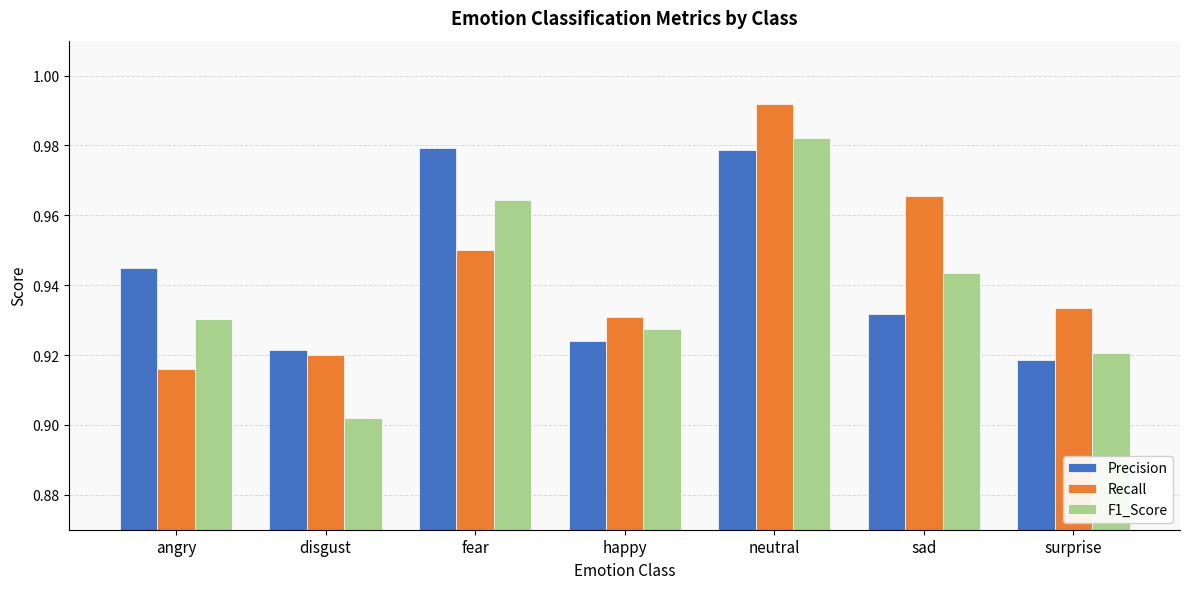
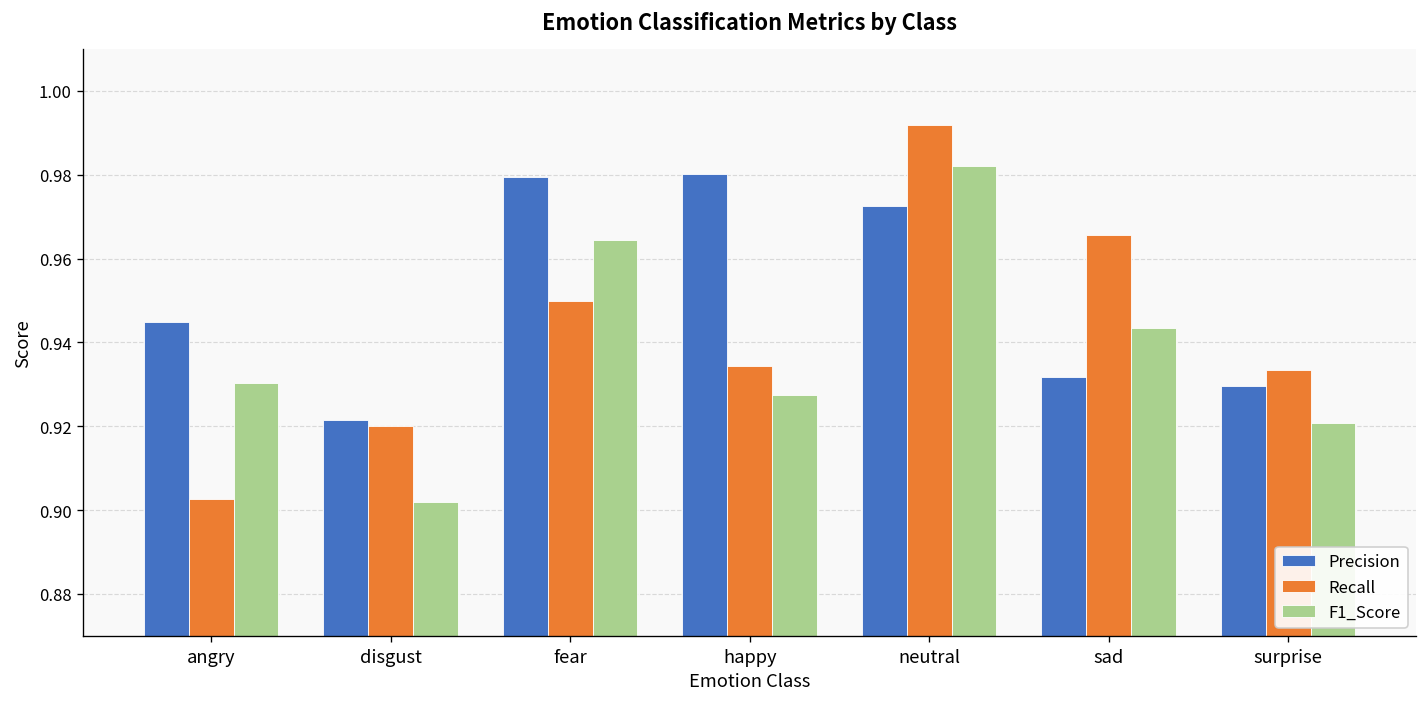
  {
    "Precision": {
      "angry": 0.945,
      "disgust": 0.921,
      "fear": 0.979,
-     "happy": 0.924,
-     "neutral": 0.979,
+     "happy": 0.980,
+     "neutral": 0.972,
      "sad": 0.932,
-     "surprise": 0.919
+     "surprise": 0.930
    },
    "Recall": {
-     "angry": 0.916,
+     "angry": 0.903,
      "disgust": 0.920,
      "fear": 0.950,
-     "happy": 0.931,
+     "happy": 0.934,
      "neutral": 0.992,
      "sad": 0.966,
      "surprise": 0.934
    },
    "F1_Score": {
      "angry": 0.930,
      "disgust": 0.902,
      "fear": 0.964,
      "happy": 0.927,
      "neutral": 0.982,
      "sad": 0.943,
      "surprise": 0.921
    }
  }
